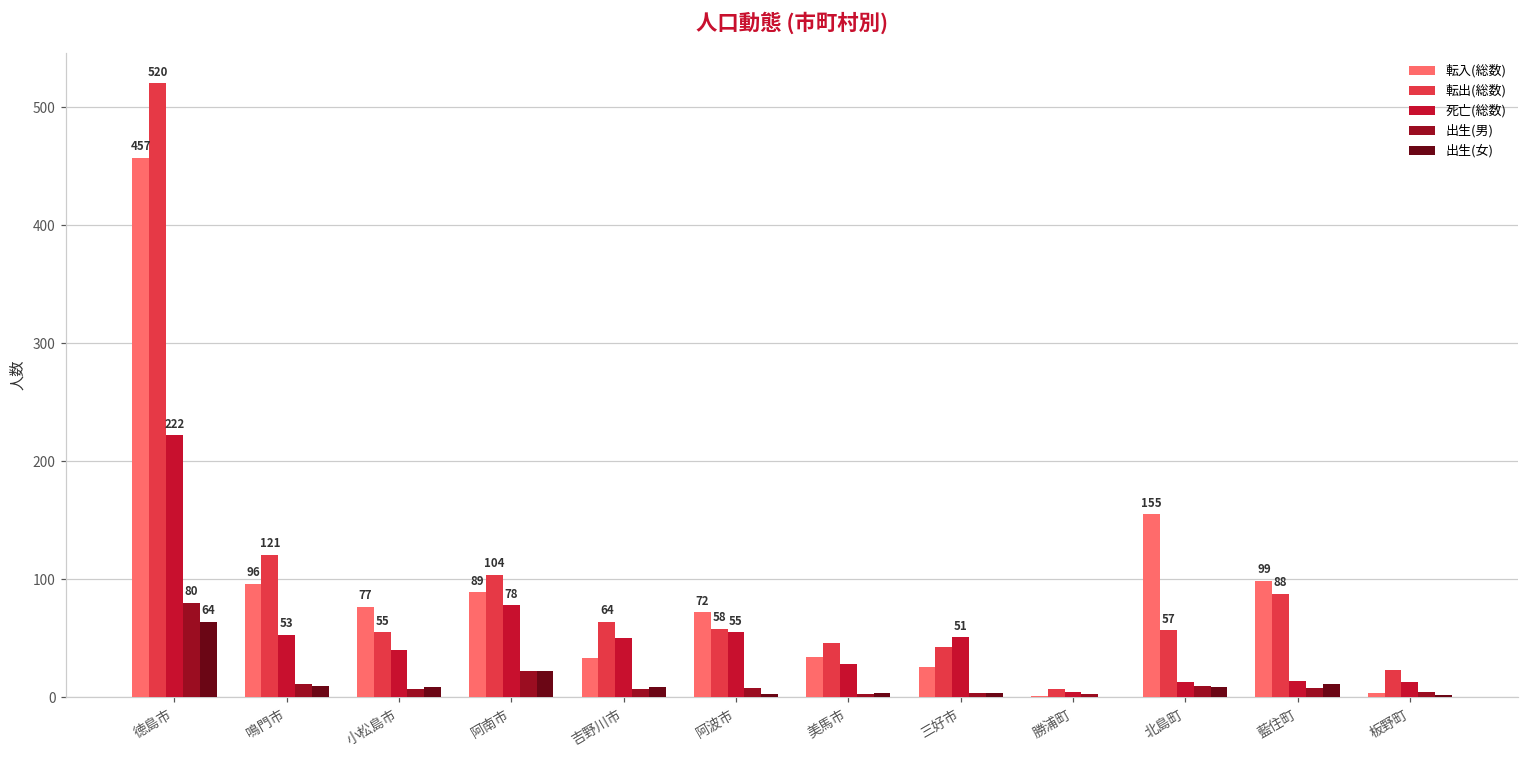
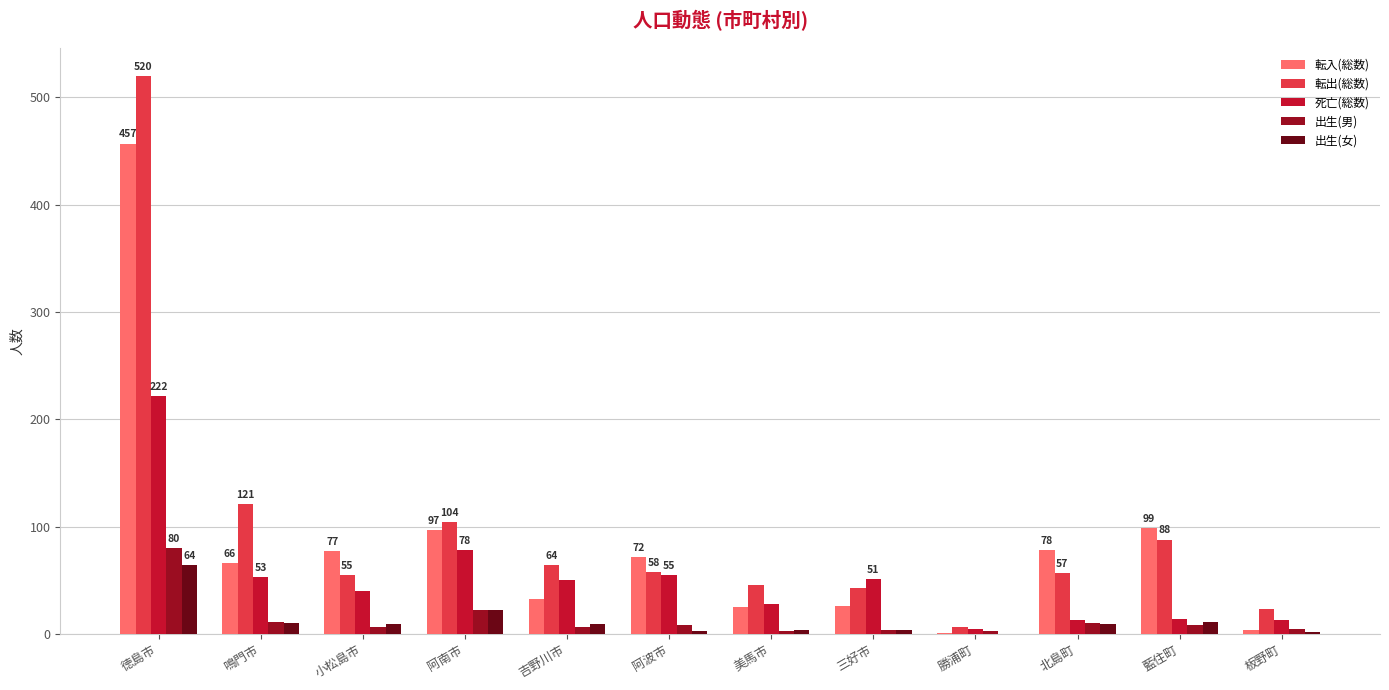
  {
    "転入(総数)": {
      "徳島市": 457,
-     "鳴門市": 96,
+     "鳴門市": 66,
      "小松島市": 77,
-     "阿南市": 89,
+     "阿南市": 97,
      "阿波市": 72,
-     "美馬市": 34,
-     "北島町": 155,
+     "美馬市": 25,
+     "北島町": 78,
      "藍住町": 99
    }
  }
